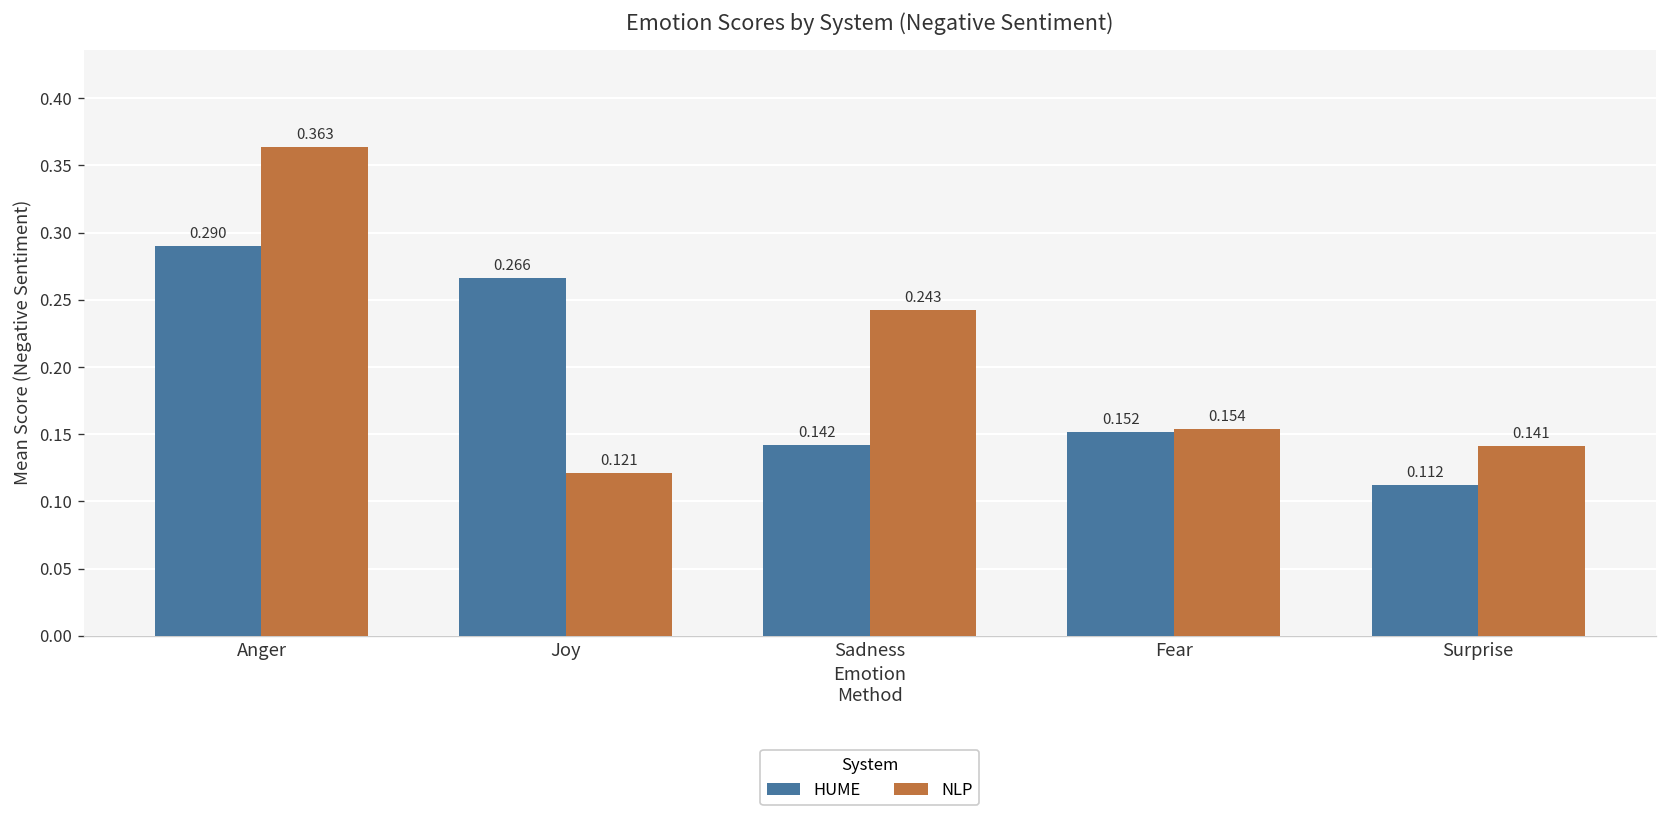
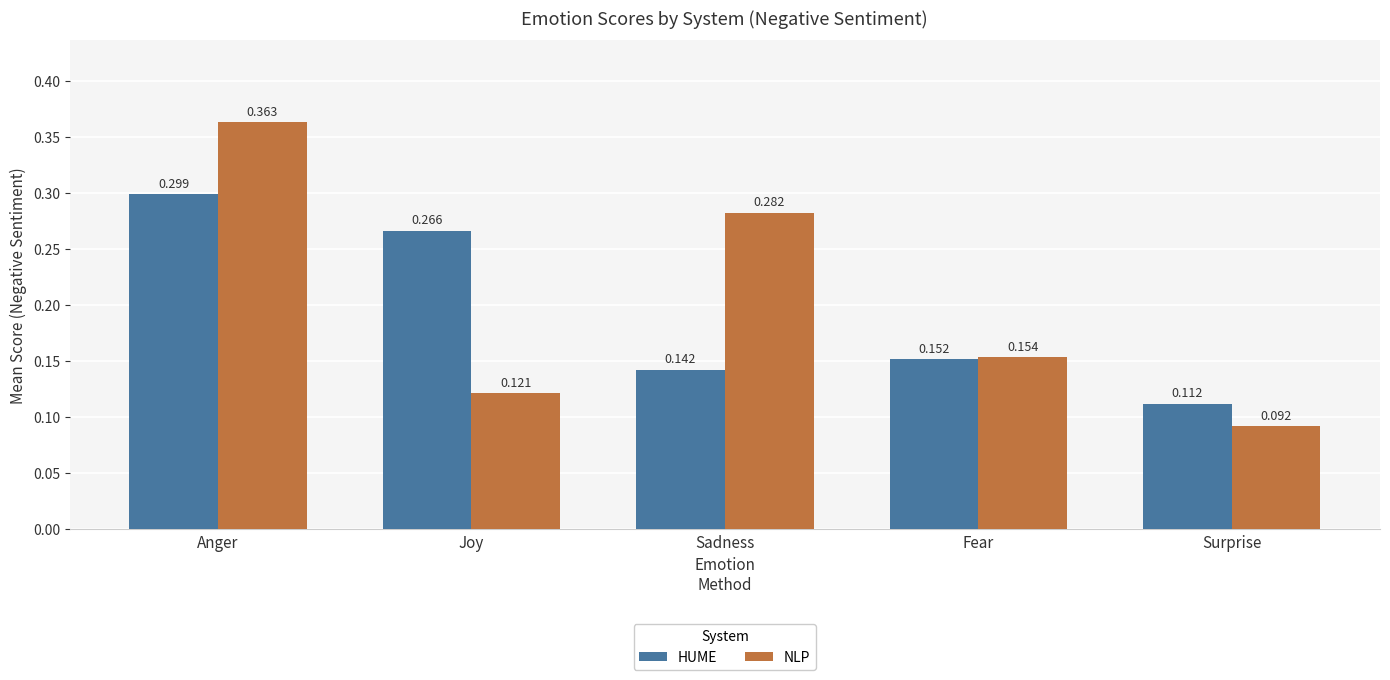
  {
    "HUME": {
-     "Anger": 0.290,
+     "Anger": 0.299,
      "Joy": 0.266,
      "Sadness": 0.142,
      "Fear": 0.152,
      "Surprise": 0.112
    },
    "NLP": {
      "Anger": 0.363,
      "Joy": 0.121,
-     "Sadness": 0.243,
+     "Sadness": 0.282,
      "Fear": 0.154,
-     "Surprise": 0.141
+     "Surprise": 0.092
    }
  }
